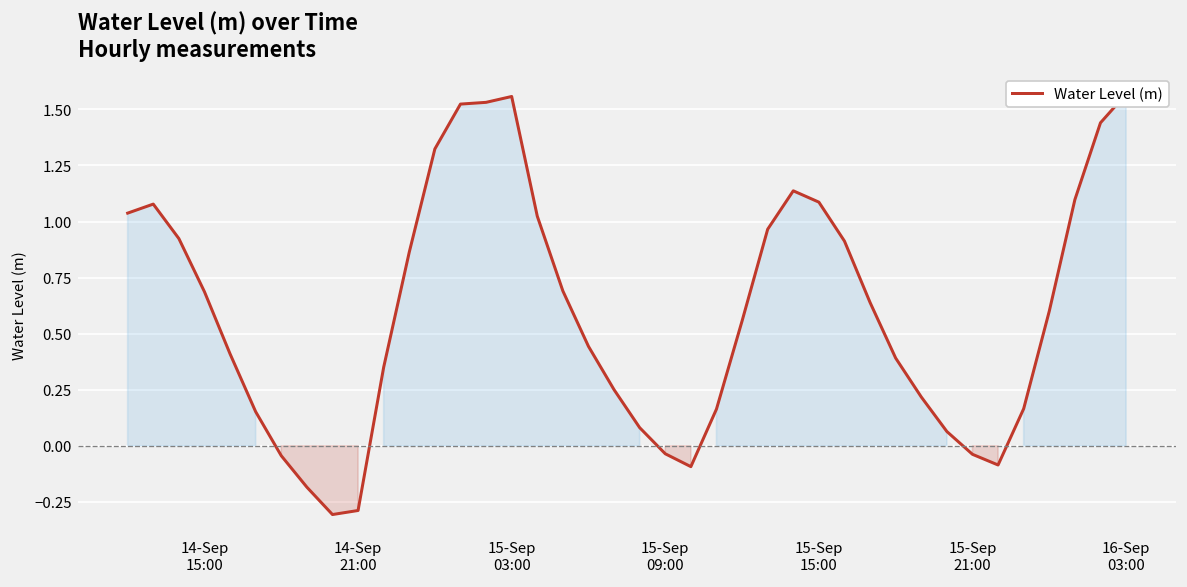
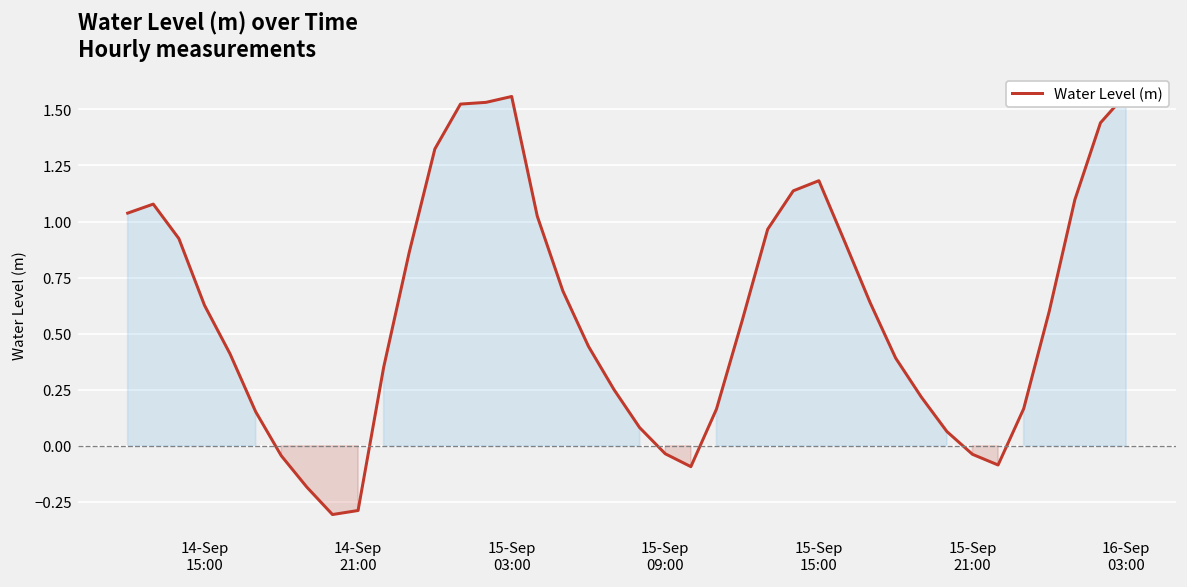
  {
-   "14-Sep 15:00": 0.69,
+   "14-Sep 15:00": 0.63,
    "14-Sep 21:00": -0.29,
    "15-Sep 03:00": 1.56,
    "15-Sep 09:00": -0.04,
-   "15-Sep 15:00": 1.09,
+   "15-Sep 15:00": 1.18,
    "15-Sep 21:00": -0.04
  }
